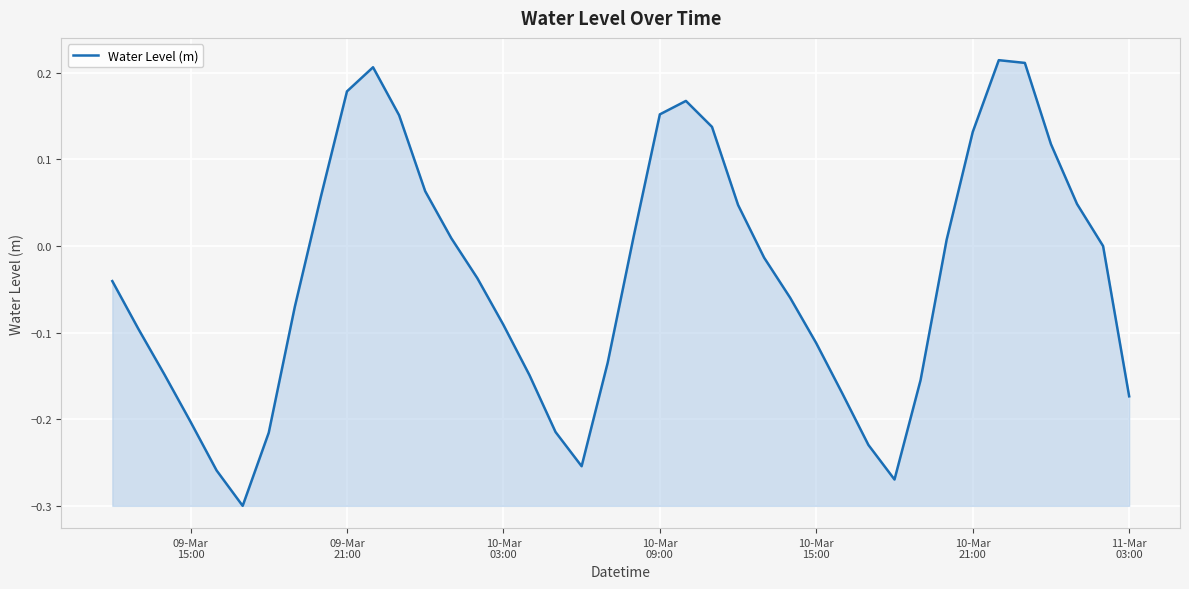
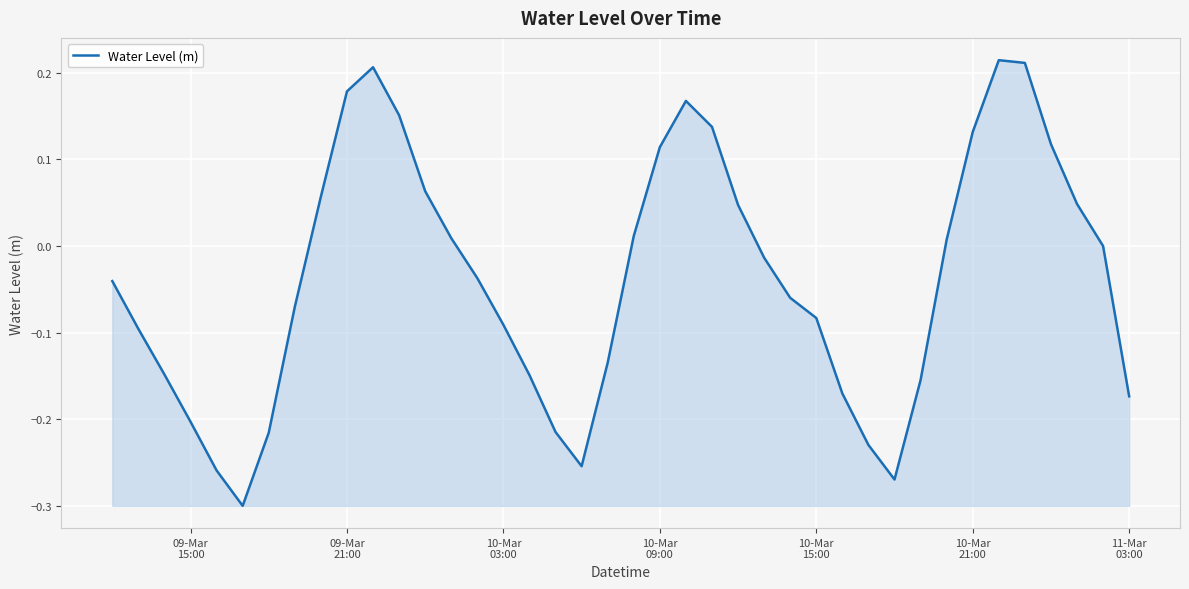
  {
    "09-Mar 15:00": -0.20,
    "09-Mar 21:00": 0.18,
    "10-Mar 03:00": -0.09,
-   "10-Mar 09:00": 0.15,
-   "10-Mar 15:00": -0.11,
+   "10-Mar 09:00": 0.11,
+   "10-Mar 15:00": -0.08,
    "10-Mar 21:00": 0.13,
    "11-Mar 03:00": -0.17
  }
